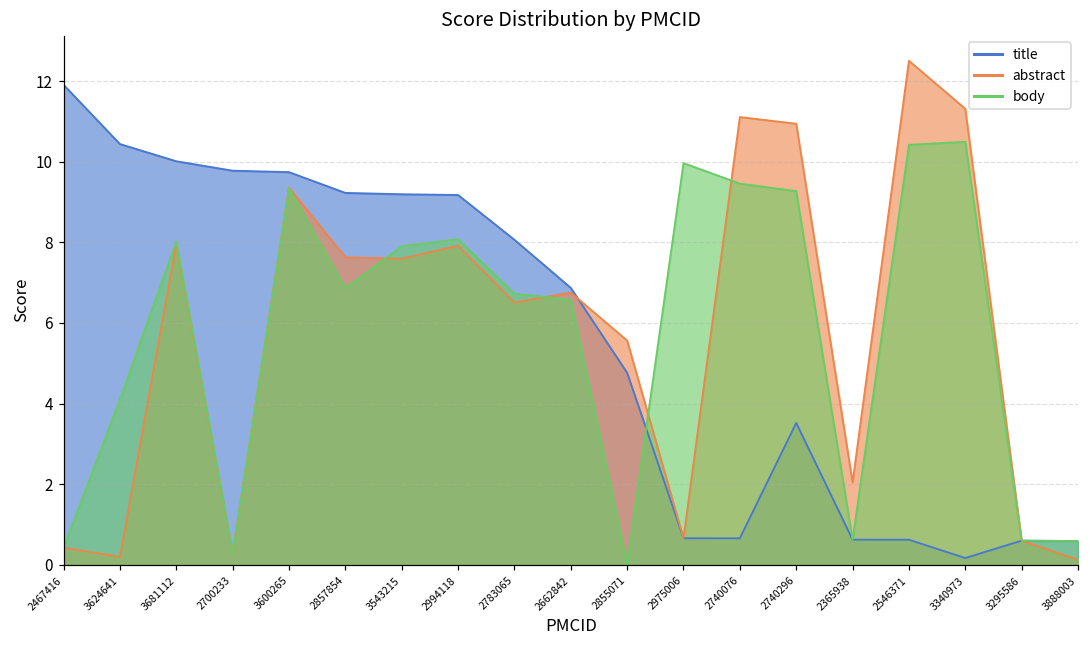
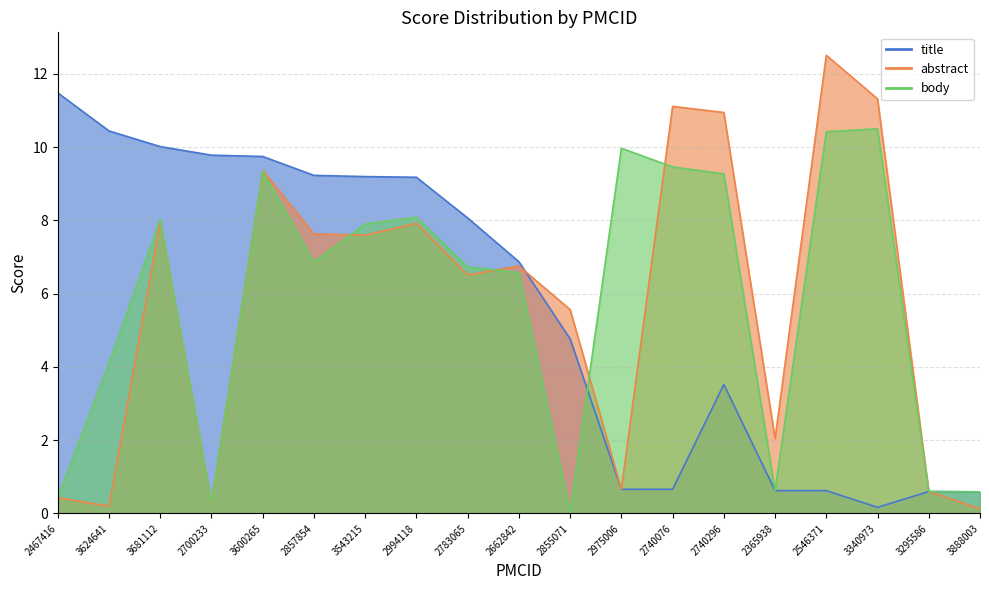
  {
    "title": {
-     "2467416": 11.9,
+     "2467416": 11.5,
      "3624641": 10.4,
      "3681112": 10.0,
      "2700233": 9.8,
      "3600265": 9.7,
      "2857854": 9.2,
      "3543215": 9.2,
      "2994118": 9.2,
      "2783065": 8.1,
      "2662842": 6.9,
      "2855071": 4.8,
      "2740076": 0.7,
      "2740296": 3.5,
      "2546371": 0.6,
      "3340973": 0.2
    },
    "abstract": {
      "3624641": 0.2,
      "2857854": 7.6,
      "3543215": 7.6,
      "2994118": 7.9,
      "2783065": 6.5,
      "2662842": 6.8,
      "2855071": 5.6,
      "2740076": 11.1,
      "2740296": 10.9,
      "2365938": 2.0,
      "2546371": 12.5,
      "3340973": 11.3,
      "3888003": 0.1
    },
    "body": {
      "3624641": 4.1,
      "2857854": 6.9,
      "3543215": 7.9,
      "2994118": 8.1,
      "2783065": 6.7,
      "2662842": 6.6,
      "2855071": 0.0,
      "2975006": 10.0,
      "2740076": 9.5,
      "2740296": 9.3,
      "2546371": 10.4,
      "3340973": 10.5
    }
  }
